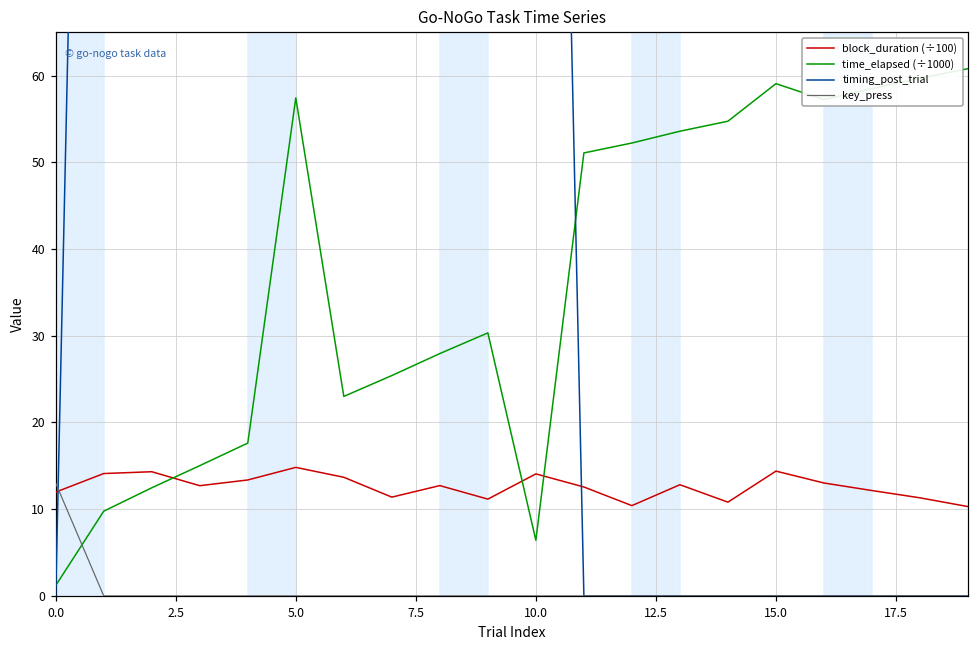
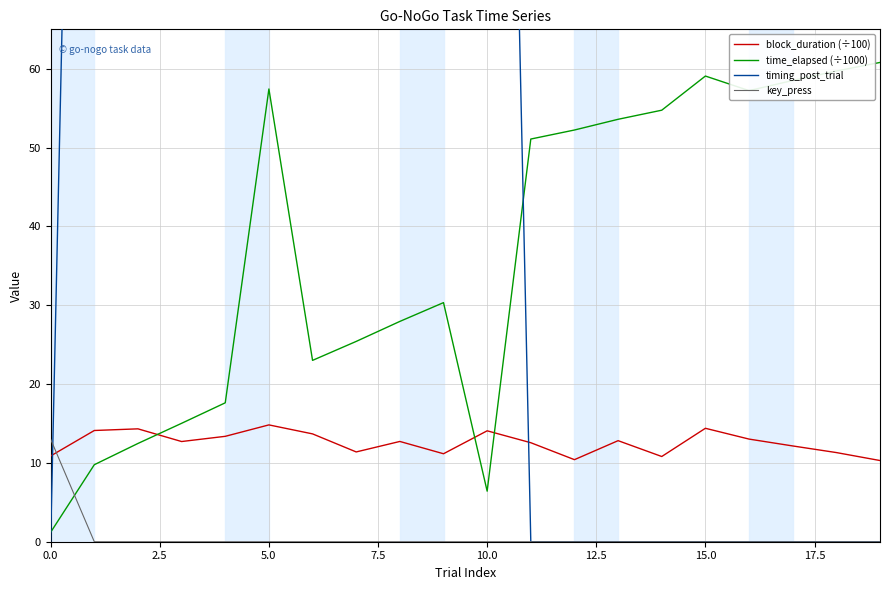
  {
    "block_duration (÷100)": {
-     "0.0": 12,
+     "0.0": 11,
      "5.0": 15,
      "10.0": 14,
      "15.0": 14
    },
    "time_elapsed (÷1000)": {
      "0.0": 1,
      "5.0": 57,
      "10.0": 6,
      "15.0": 59
    },
    "timing_post_trial": {
      "0.0": 0
    },
    "key_press": {
      "0.0": 13,
      "5.0": 0,
      "10.0": 0
    }
  }
